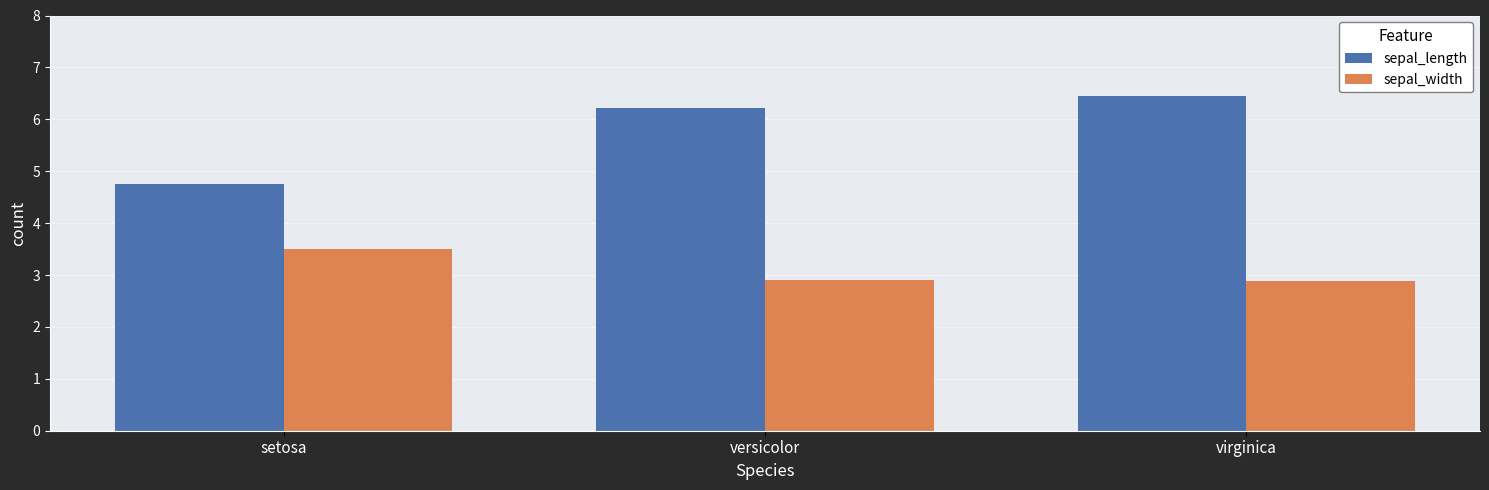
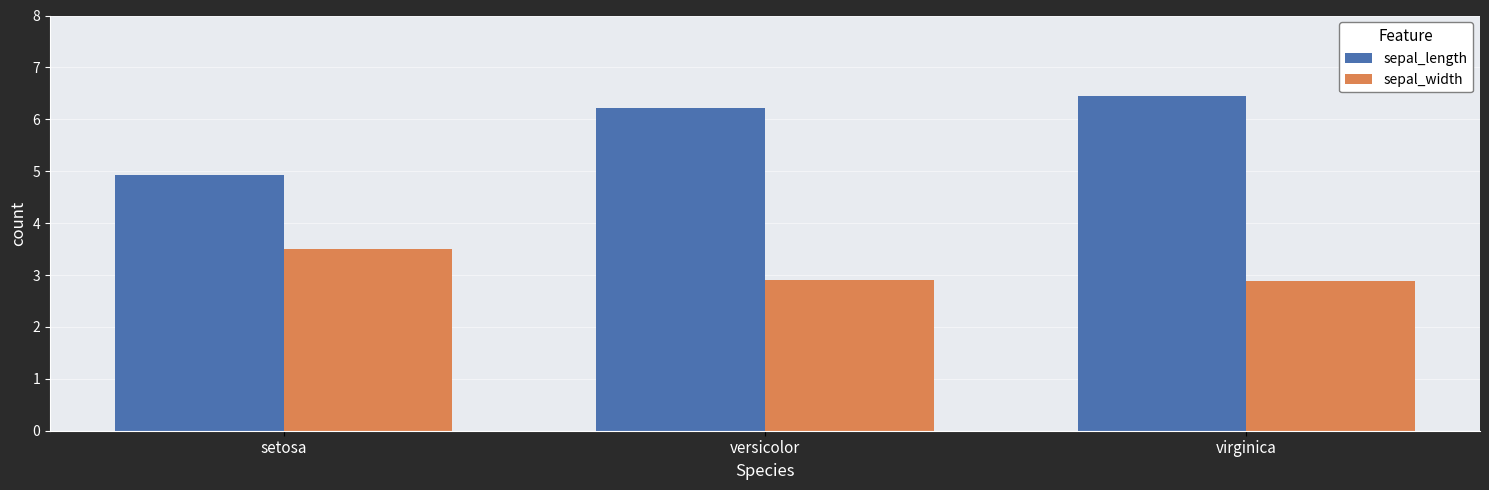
  {
    "sepal_length": {
-     "setosa": 4.8,
+     "setosa": 4.9,
      "versicolor": 6.2,
      "virginica": 6.5
    },
    "sepal_width": {
      "setosa": 3.5,
      "versicolor": 2.9,
      "virginica": 2.9
    }
  }
